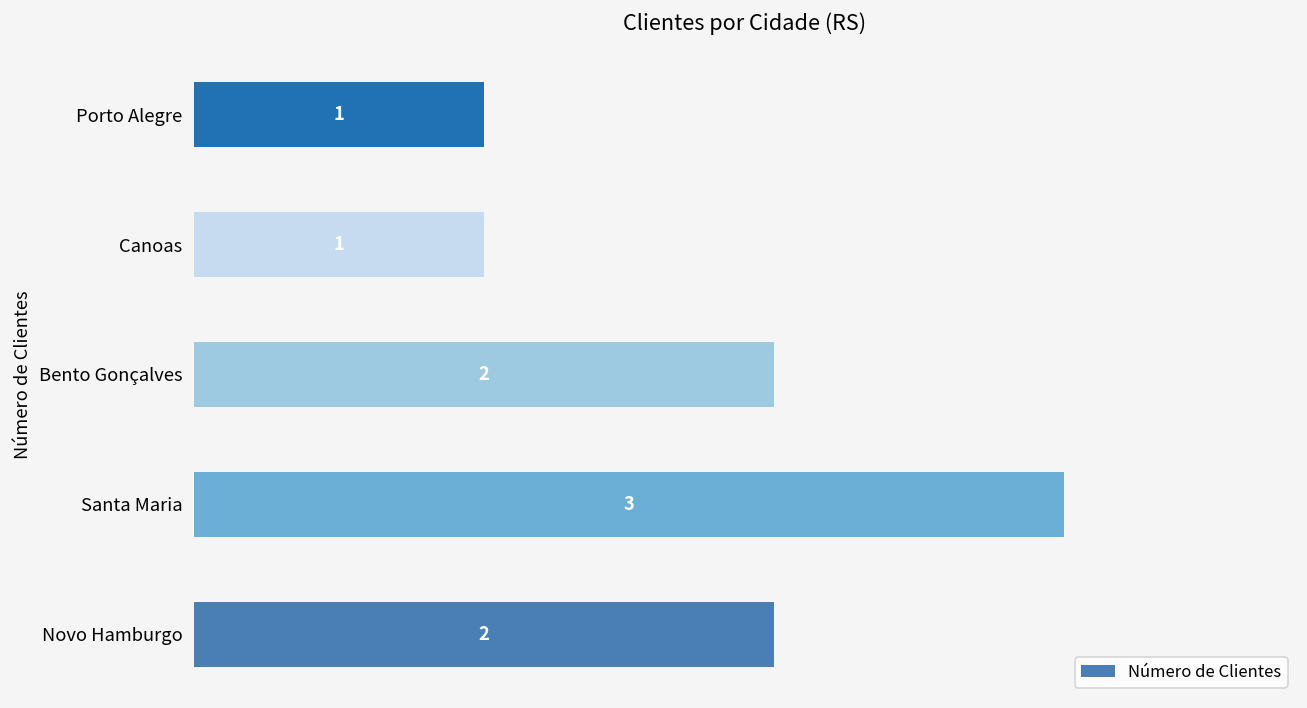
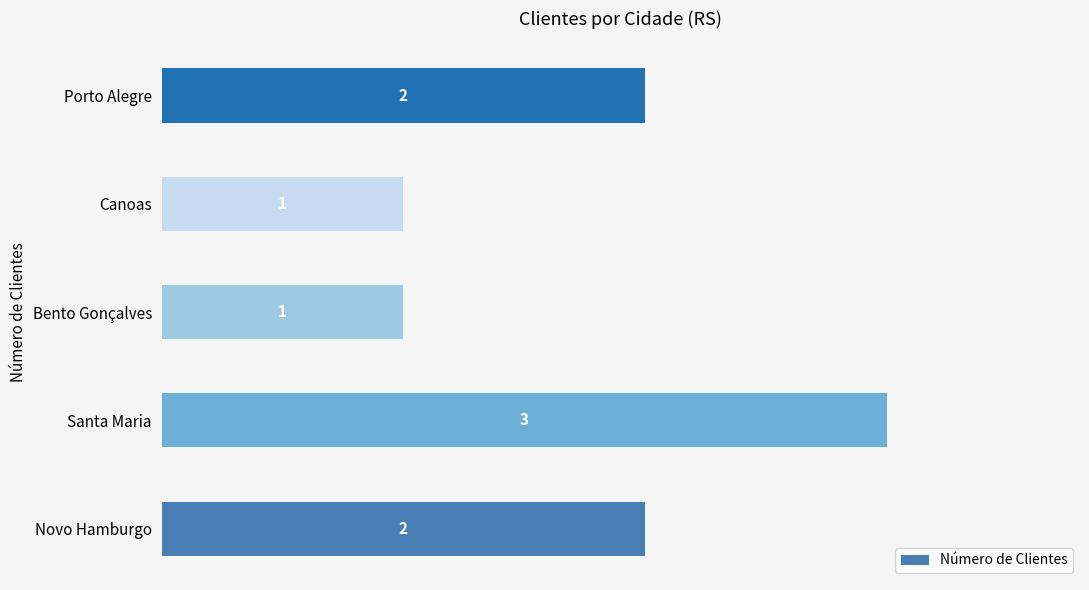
  {
-   "Porto Alegre": 1,
+   "Porto Alegre": 2,
    "Canoas": 1,
-   "Bento Gonçalves": 2,
+   "Bento Gonçalves": 1,
    "Santa Maria": 3,
    "Novo Hamburgo": 2
  }
